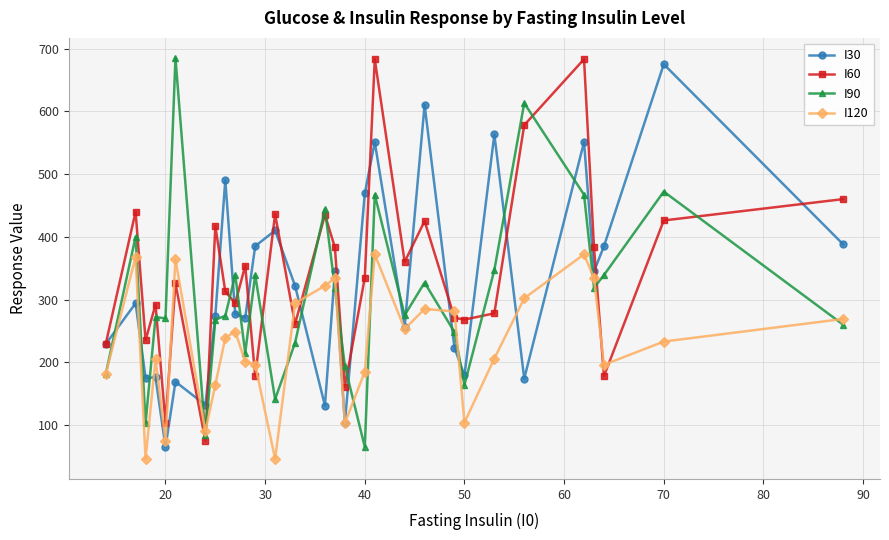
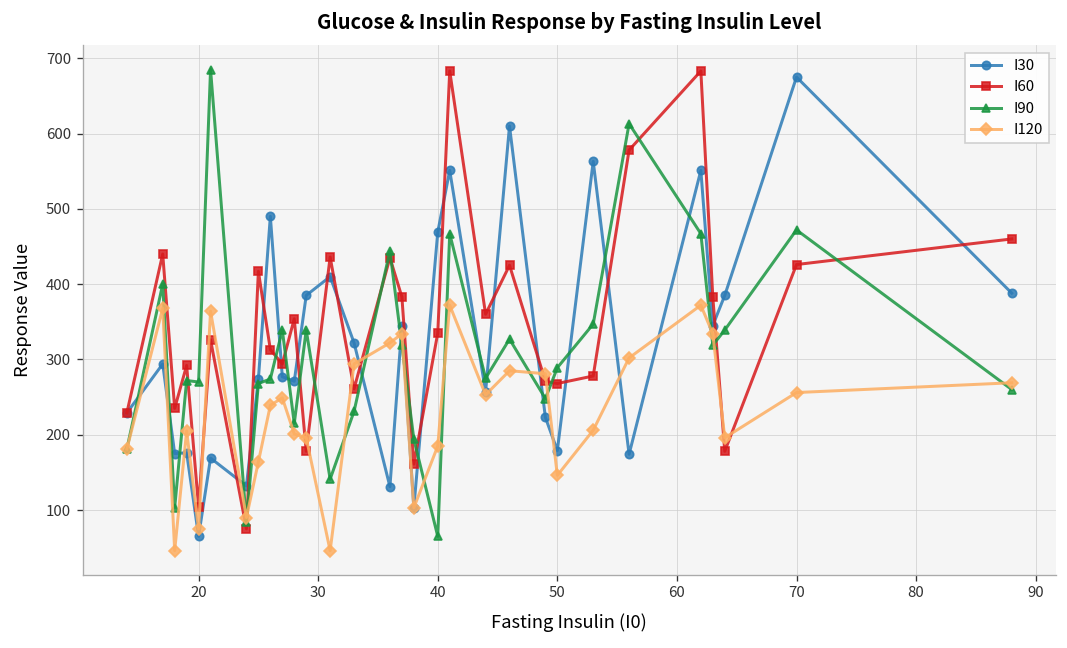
  {
    "I30": {
      "20": 70,
      "40": 470,
      "50": 180,
      "70": 680
    },
    "I60": {
      "20": 100,
      "40": 340,
      "50": 270,
      "70": 430
    },
    "I90": {
      "20": 270,
      "40": 70,
-     "50": 160,
+     "50": 290,
      "70": 470
    },
    "I120": {
      "20": 80,
      "40": 190,
-     "50": 100,
-     "70": 230
+     "50": 150,
+     "70": 260
    }
  }
